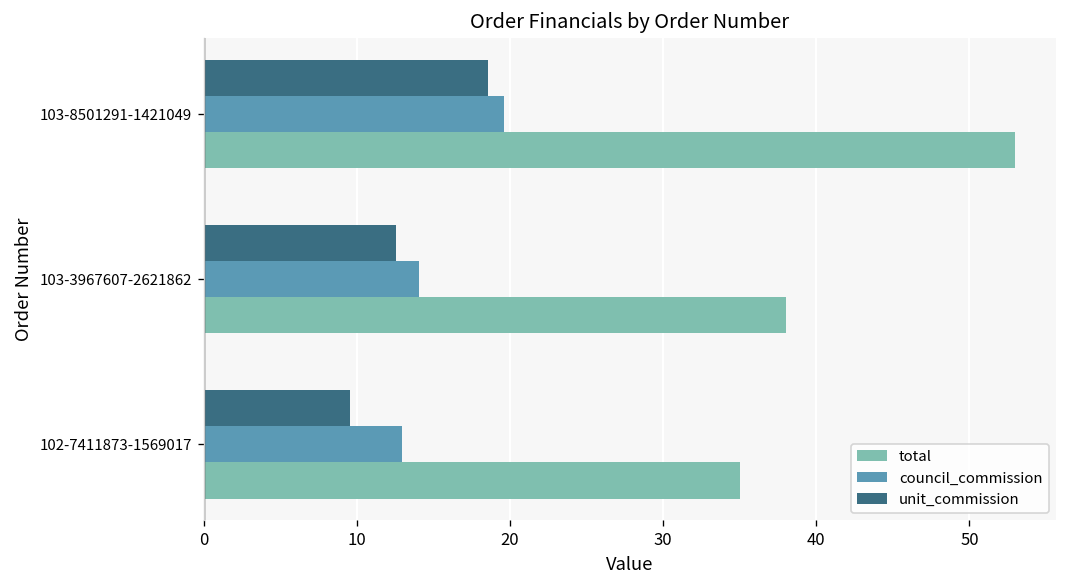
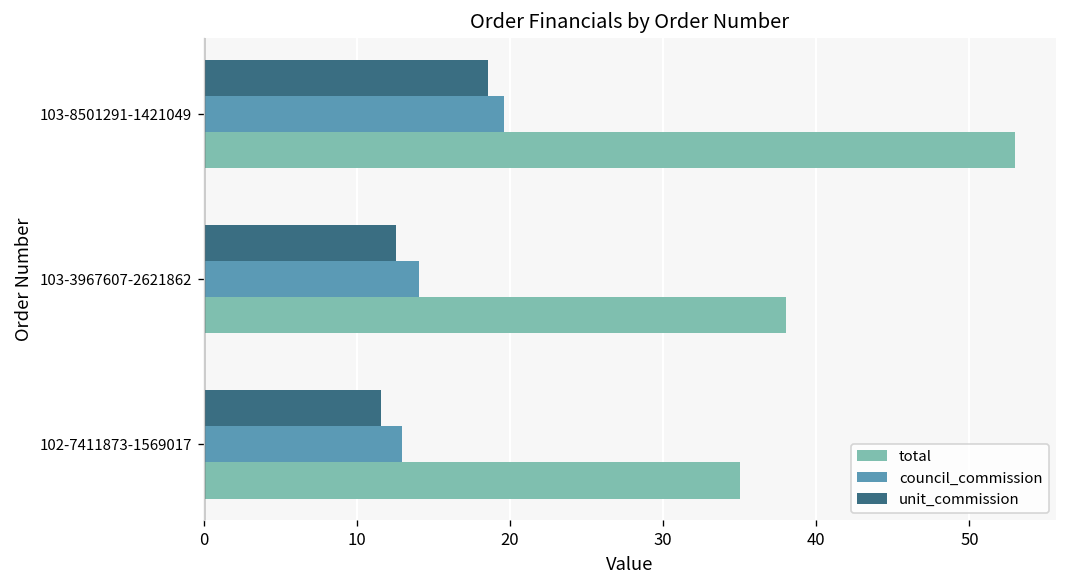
  {
    "unit_commission": {
      "103-8501291-1421049": 18.6,
      "103-3967607-2621862": 12.5,
-     "102-7411873-1569017": 9.6
+     "102-7411873-1569017": 11.6
    }
  }
